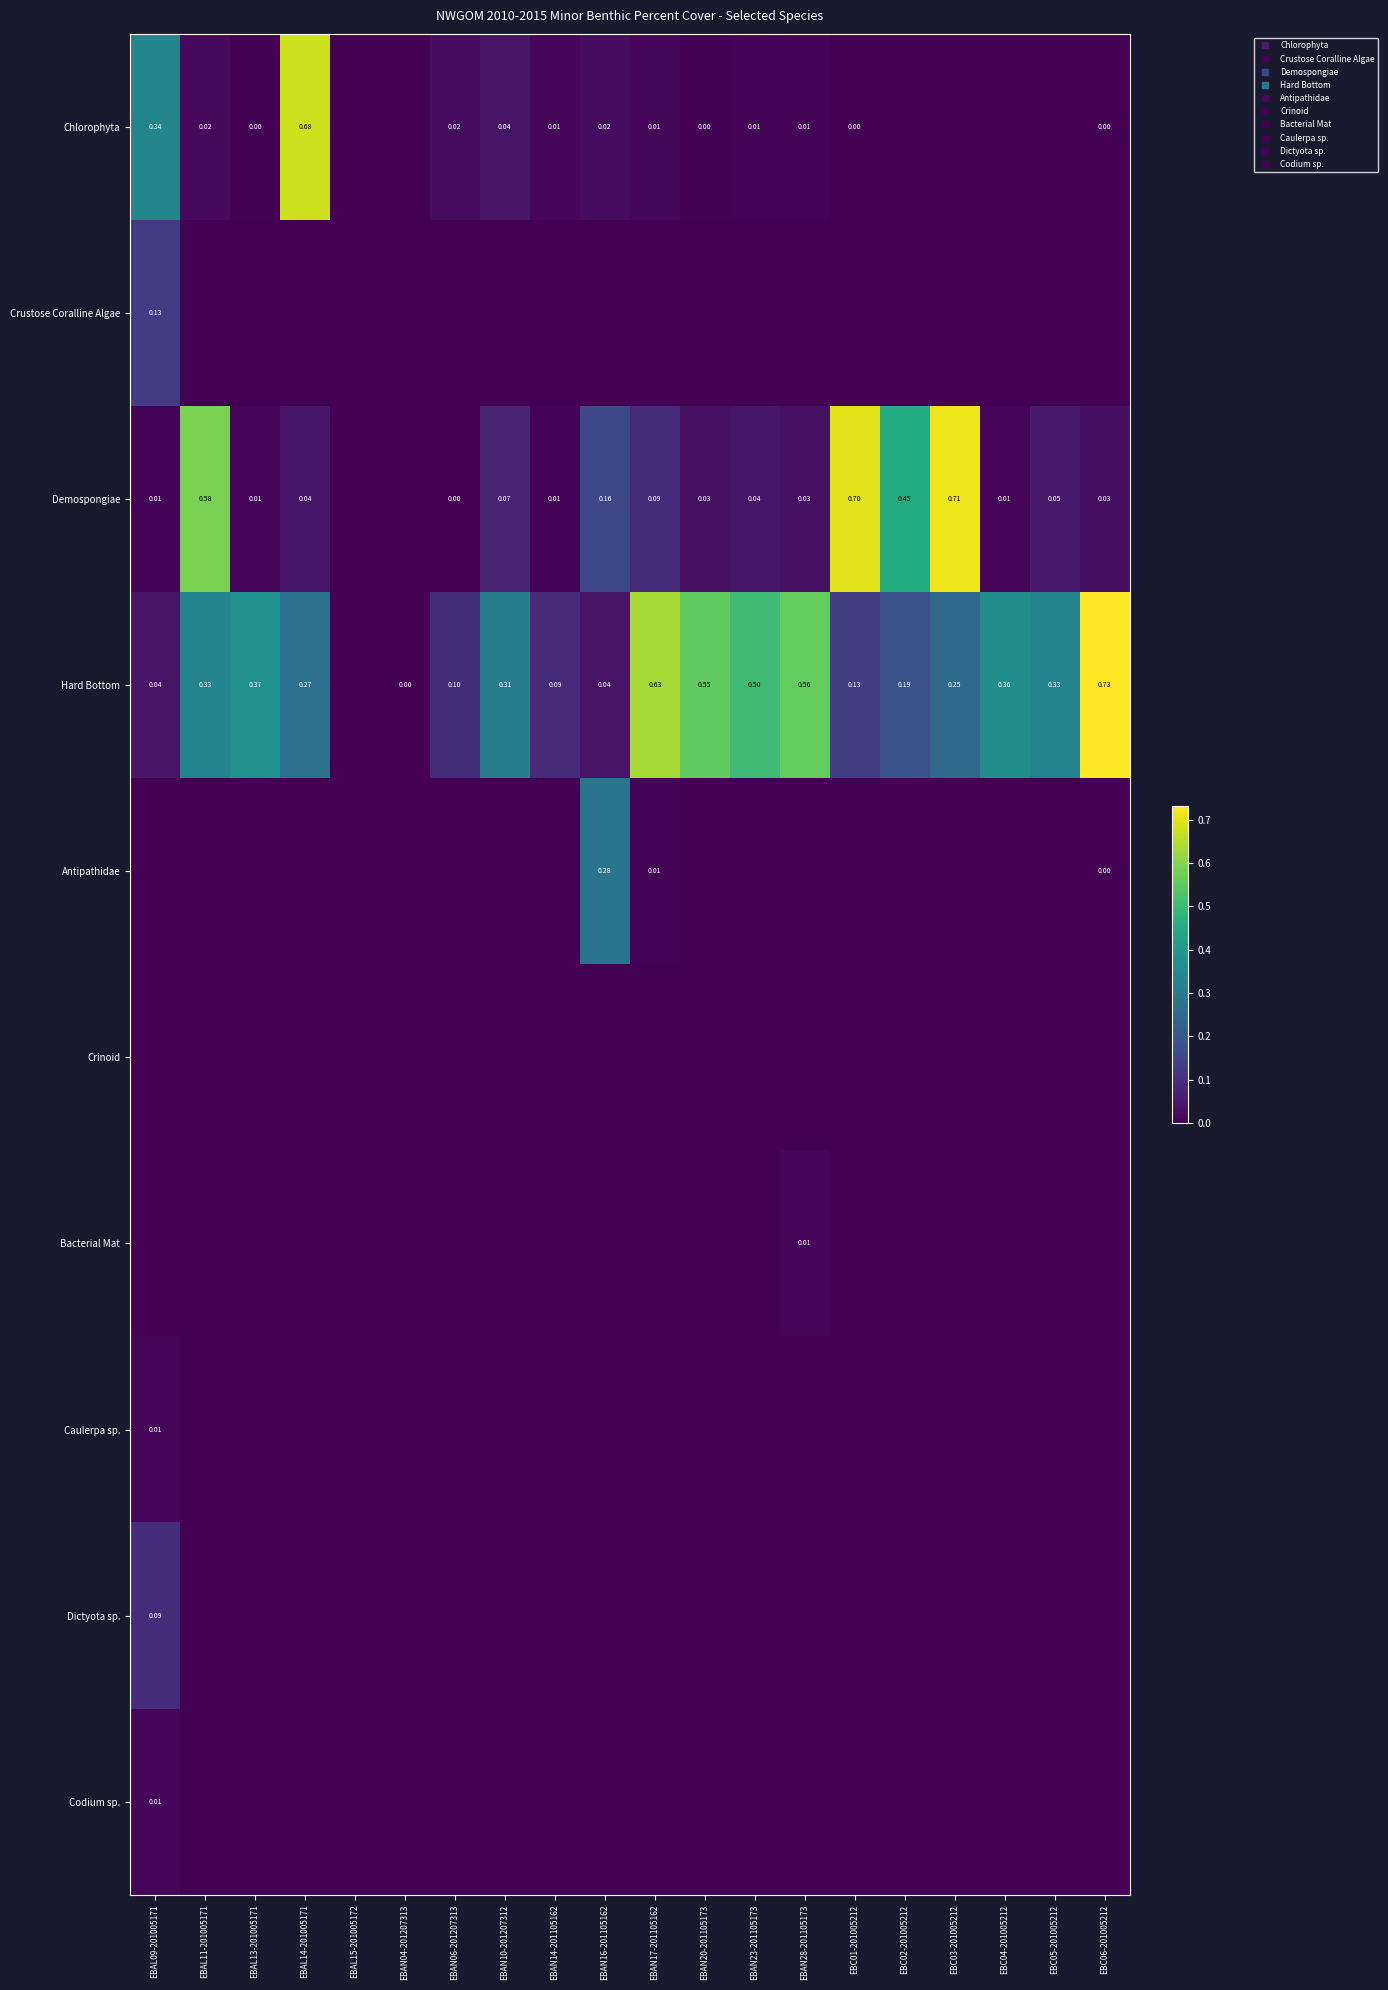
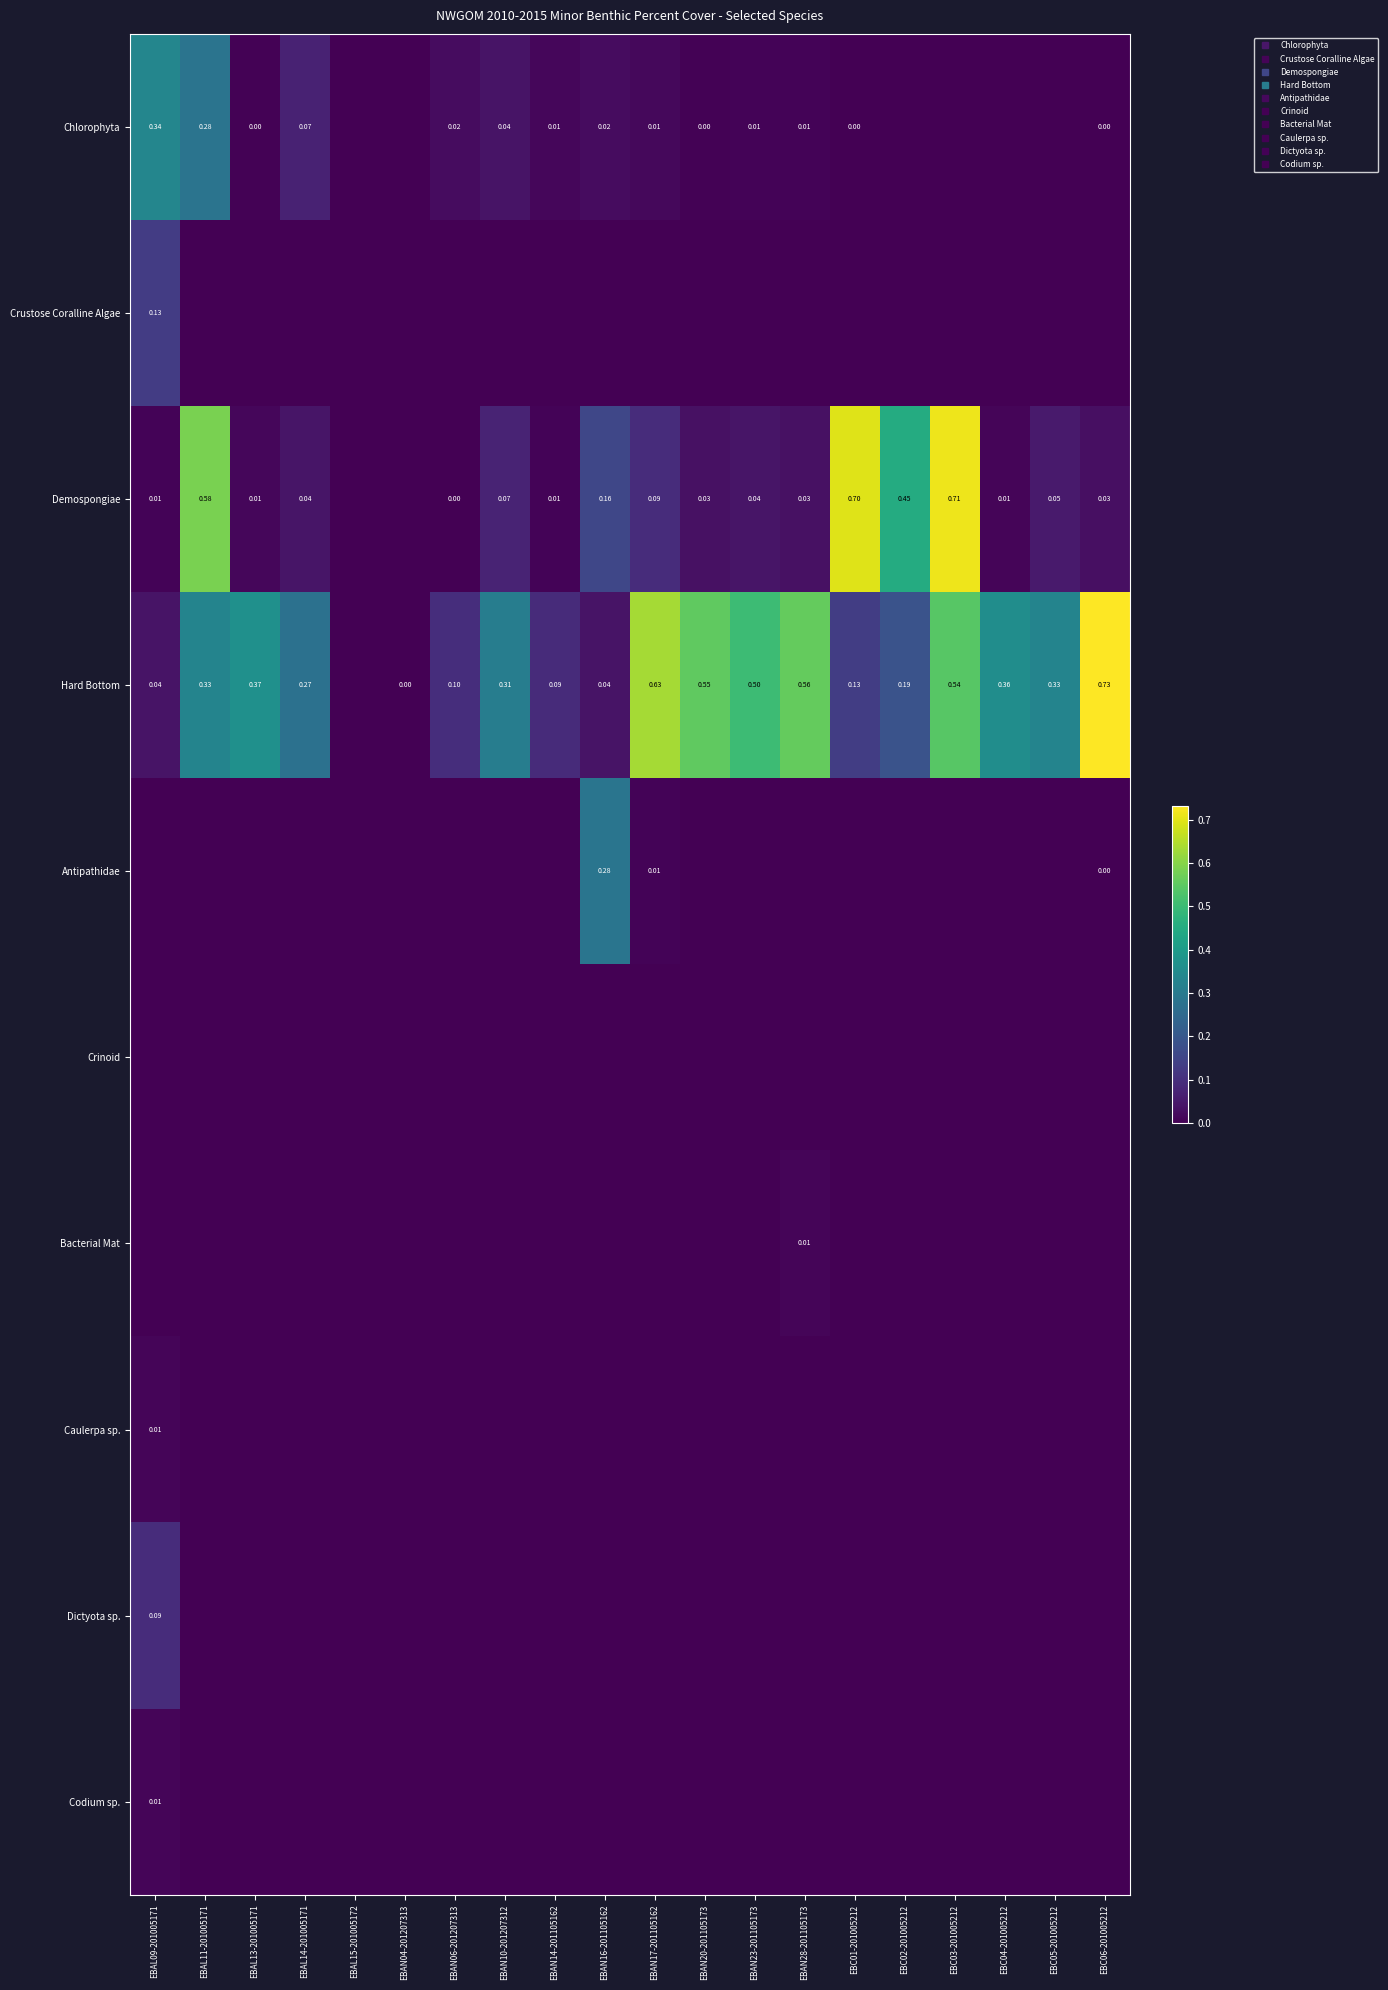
  {
    "Chlorophyta": {
      "EBAL09-201005171": 0.34,
-     "EBAL11-201005171": 0.02,
+     "EBAL11-201005171": 0.28,
      "EBAL13-201005171": 0.00,
-     "EBAL14-201005171": 0.68,
+     "EBAL14-201005171": 0.07,
      "EBAN06-201207313": 0.02,
      "EBAN10-201207312": 0.04,
      "EBAN14-201105162": 0.01,
      "EBAN16-201105162": 0.02,
      "EBAN17-201105162": 0.01,
      "EBAN20-201105173": 0.00,
      "EBAN23-201105173": 0.01,
      "EBAN28-201105173": 0.01,
      "EBC01-201005212": 0.00,
      "EBC06-201005212": 0.00
    },
    "Crustose Coralline Algae": {
      "EBAL09-201005171": 0.13
    },
    "Demospongiae": {
      "EBAL09-201005171": 0.01,
      "EBAL11-201005171": 0.58,
      "EBAL13-201005171": 0.01,
      "EBAL14-201005171": 0.04,
      "EBAN06-201207313": 0.00,
      "EBAN10-201207312": 0.07,
      "EBAN14-201105162": 0.01,
      "EBAN16-201105162": 0.16,
      "EBAN17-201105162": 0.09,
      "EBAN20-201105173": 0.03,
      "EBAN23-201105173": 0.04,
      "EBAN28-201105173": 0.03,
      "EBC01-201005212": 0.70,
      "EBC02-201005212": 0.45,
      "EBC03-201005212": 0.71,
      "EBC04-201005212": 0.01,
      "EBC05-201005212": 0.05,
      "EBC06-201005212": 0.03
    },
    "Hard Bottom": {
      "EBAL09-201005171": 0.04,
      "EBAL11-201005171": 0.33,
      "EBAL13-201005171": 0.37,
      "EBAL14-201005171": 0.27,
      "EBAN04-201207313": 0.00,
      "EBAN06-201207313": 0.10,
      "EBAN10-201207312": 0.31,
      "EBAN14-201105162": 0.09,
      "EBAN16-201105162": 0.04,
      "EBAN17-201105162": 0.63,
      "EBAN20-201105173": 0.55,
      "EBAN23-201105173": 0.50,
      "EBAN28-201105173": 0.56,
      "EBC01-201005212": 0.13,
      "EBC02-201005212": 0.19,
-     "EBC03-201005212": 0.25,
+     "EBC03-201005212": 0.54,
      "EBC04-201005212": 0.36,
      "EBC05-201005212": 0.33,
      "EBC06-201005212": 0.73
    },
    "Antipathidae": {
      "EBAN16-201105162": 0.28,
      "EBAN17-201105162": 0.01,
      "EBC06-201005212": 0.00
    },
    "Bacterial Mat": {
      "EBAN28-201105173": 0.01
    },
    "Caulerpa sp.": {
      "EBAL09-201005171": 0.01
    },
    "Dictyota sp.": {
      "EBAL09-201005171": 0.09
    },
    "Codium sp.": {
      "EBAL09-201005171": 0.01
    }
  }
